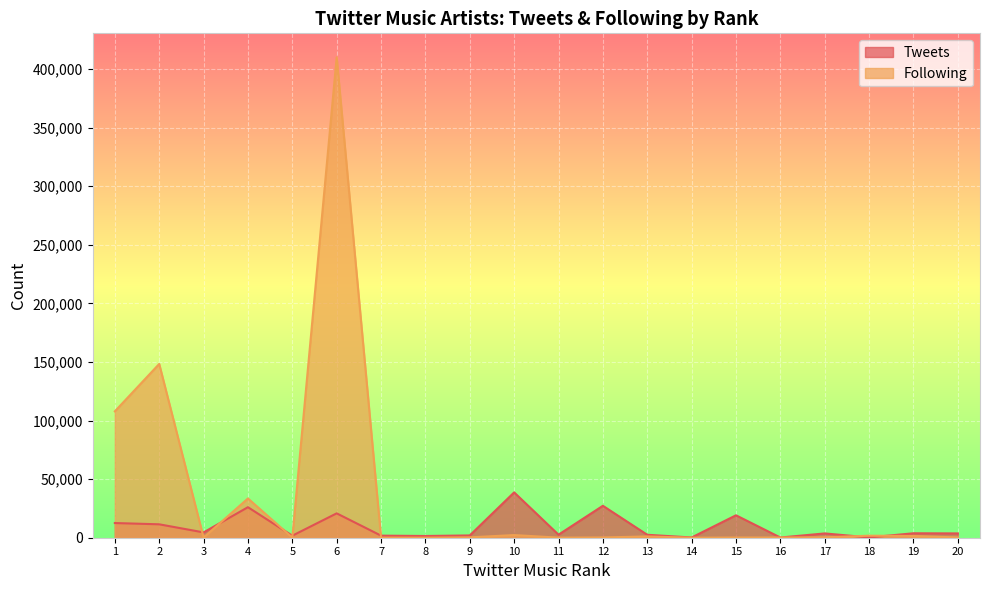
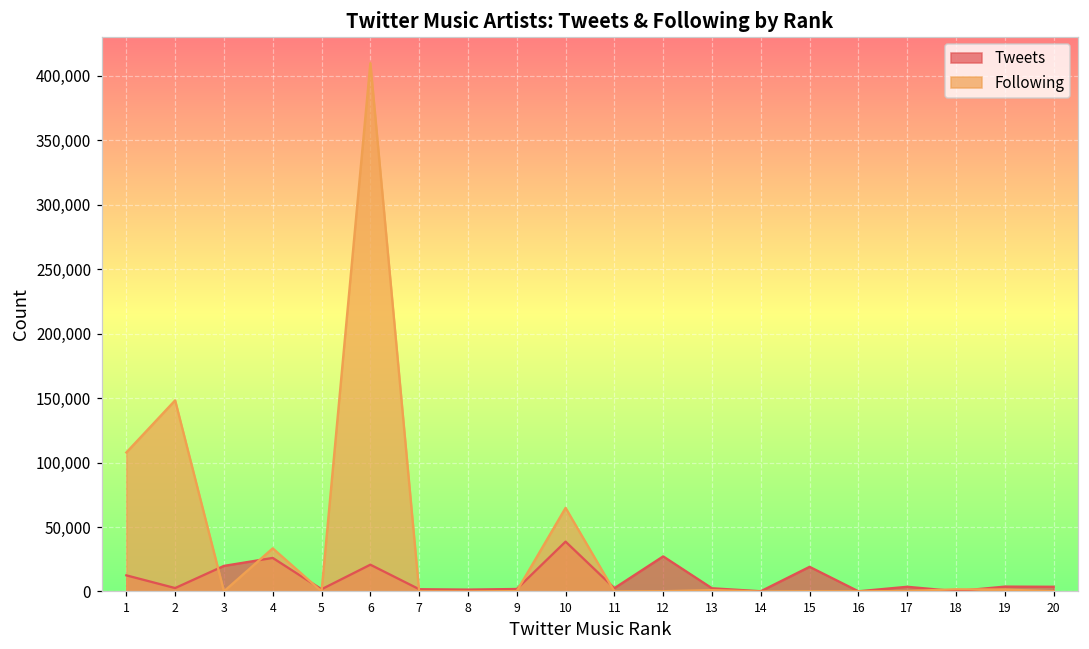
  {
    "Tweets": {
      "1": "13,000",
-     "2": "11,000",
-     "3": "5,000",
+     "2": "3,000",
+     "3": "20,000",
      "4": "26,000",
      "6": "21,000",
      "10": "39,000",
      "11": "3,000",
      "12": "27,000",
      "15": "19,000",
      "17": "4,000",
      "19": "4,000",
      "20": "4,000"
    },
    "Following": {
      "1": "108,000",
      "2": "148,000",
      "3": "0",
      "4": "33,000",
      "6": "410,000",
-     "10": "2,000",
+     "10": "65,000",
      "11": "0",
      "12": "0",
      "15": "0",
      "17": "0",
      "19": "1,000",
      "20": "0"
    }
  }
